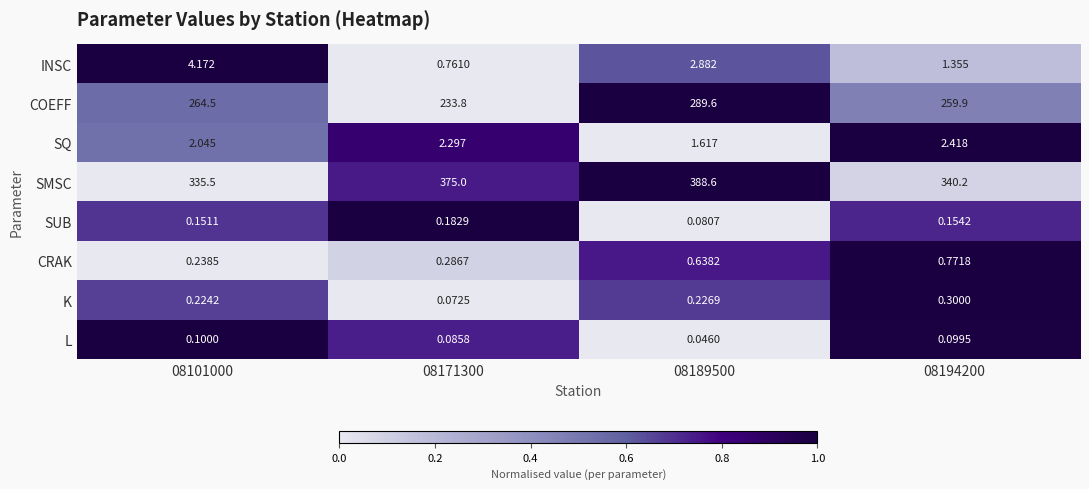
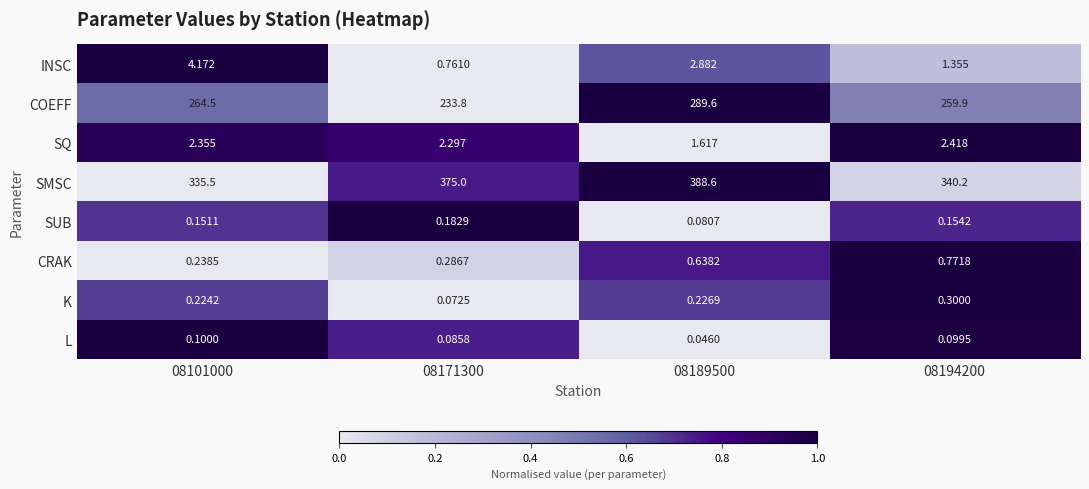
  {
    "INSC": {
      "08101000": 4.172,
      "08171300": 0.7610,
      "08189500": 2.882,
      "08194200": 1.355
    },
    "COEFF": {
      "08101000": 264.5,
      "08171300": 233.8,
      "08189500": 289.6,
      "08194200": 259.9
    },
    "SQ": {
-     "08101000": 2.045,
+     "08101000": 2.355,
      "08171300": 2.297,
      "08189500": 1.617,
      "08194200": 2.418
    },
    "SMSC": {
      "08101000": 335.5,
      "08171300": 375.0,
      "08189500": 388.6,
      "08194200": 340.2
    },
    "SUB": {
      "08101000": 0.1511,
      "08171300": 0.1829,
      "08189500": 0.0807,
      "08194200": 0.1542
    },
    "CRAK": {
      "08101000": 0.2385,
      "08171300": 0.2867,
      "08189500": 0.6382,
      "08194200": 0.7718
    },
    "K": {
      "08101000": 0.2242,
      "08171300": 0.0725,
      "08189500": 0.2269,
      "08194200": 0.3000
    },
    "L": {
      "08101000": 0.1000,
      "08171300": 0.0858,
      "08189500": 0.0460,
      "08194200": 0.0995
    }
  }
